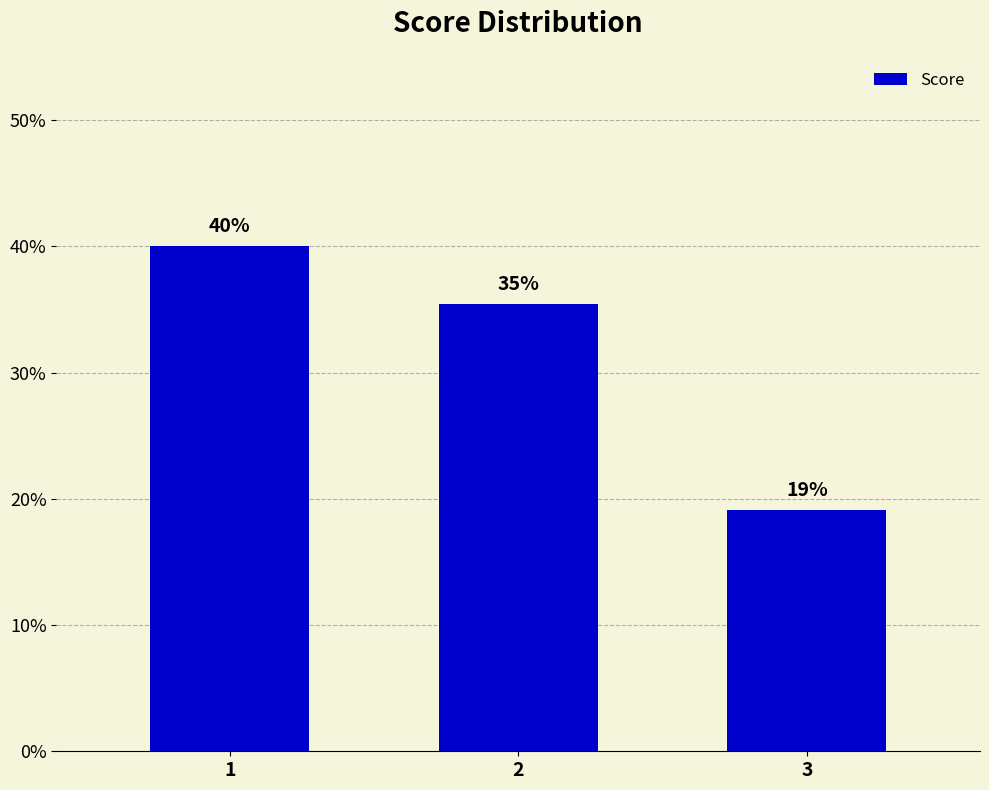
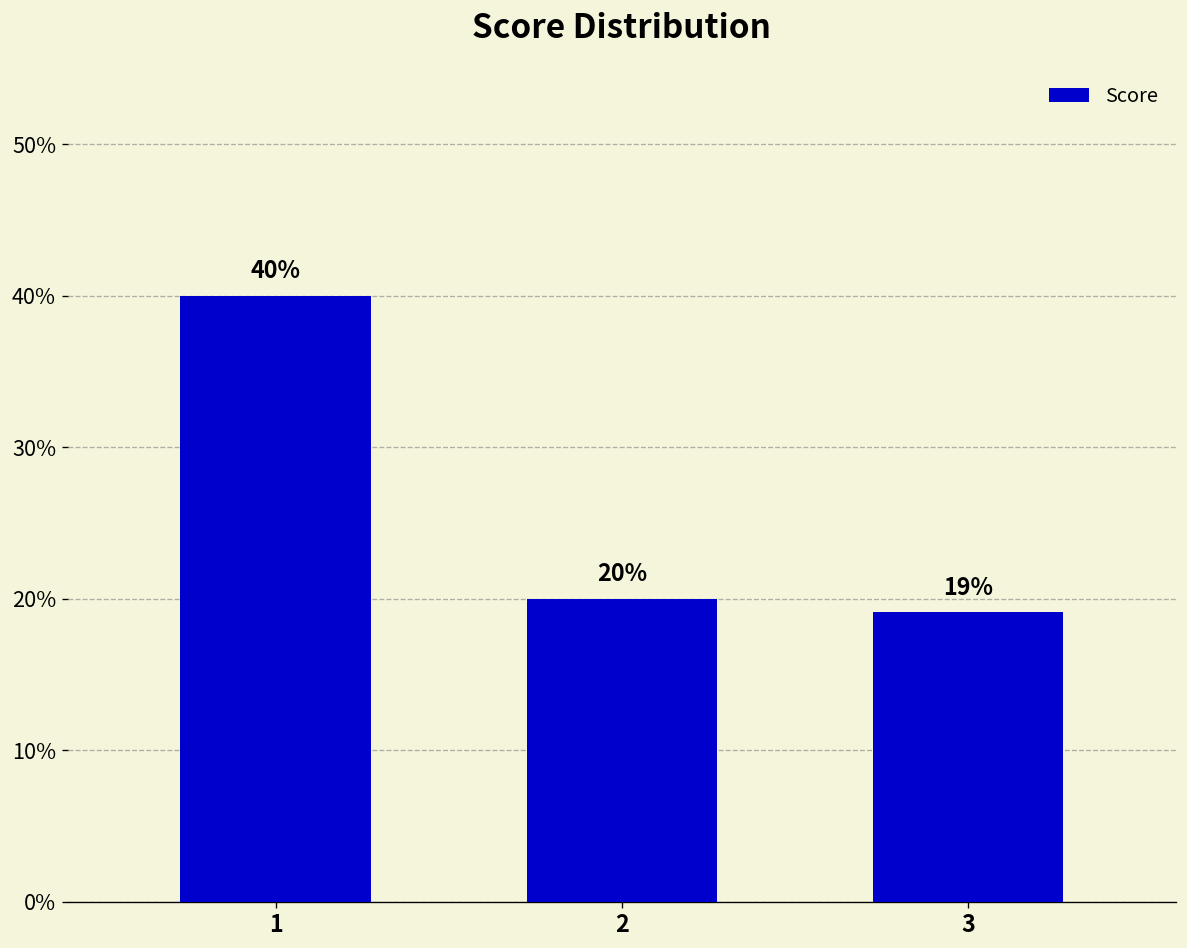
  {
    "1": "40%",
-   "2": "35%",
+   "2": "20%",
    "3": "19%"
  }
